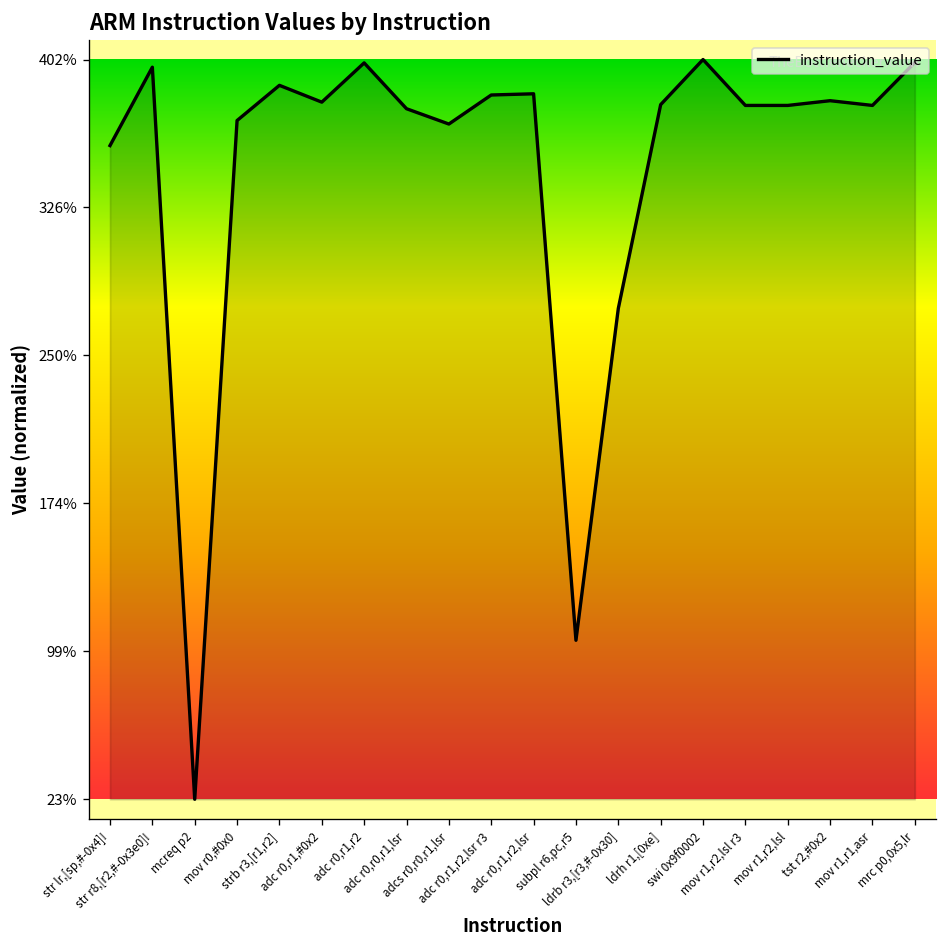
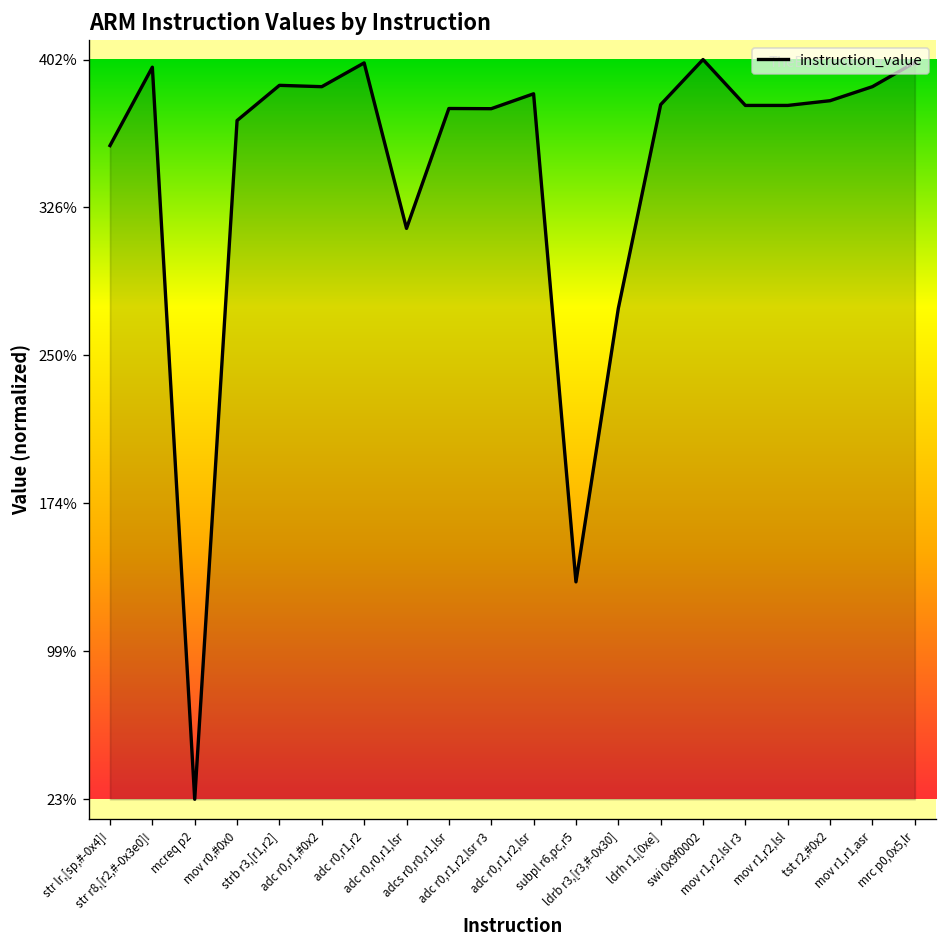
  {
    "str lr,[sp,#-0x4]!": "358%",
    "str r8,[r2,#-0x3e0]!": "398%",
    "mcreq p2": "24%",
    "mov r0,#0x0": "371%",
    "strb r3,[r1,r2]": "389%",
-   "adc r0,r1,#0x2": "380%",
+   "adc r0,r1,#0x2": "388%",
    "adc r0,r1,r2": "400%",
-   "adc r0,r0,r1,lsr": "377%",
-   "adcs r0,r0,r1,lsr": "369%",
-   "adc r0,r1,r2,lsr r3": "384%",
+   "adc r0,r0,r1,lsr": "316%",
+   "adcs r0,r0,r1,lsr": "377%",
+   "adc r0,r1,r2,lsr r3": "377%",
    "adc r0,r1,r2,lsr": "384%",
-   "subpl r6,pc,r5": "105%",
+   "subpl r6,pc,r5": "135%",
    "ldrb r3,[r3,#-0x30]": "275%",
    "ldrh r1,[0xe]": "379%",
    "swi 0x9f0002": "402%",
    "mov r1,r2,lsl r3": "379%",
    "mov r1,r2,lsl": "379%",
    "tst r2,#0x2": "381%",
-   "mov r1,r1,asr": "379%"
+   "mov r1,r1,asr": "388%"
  }
